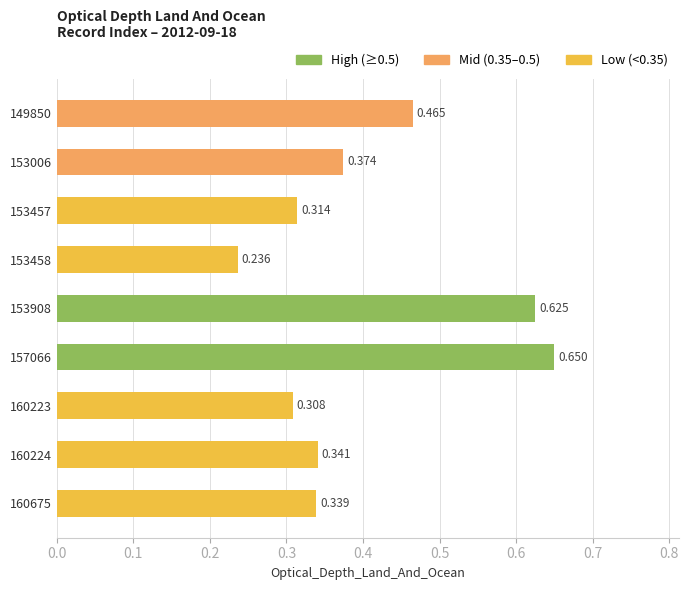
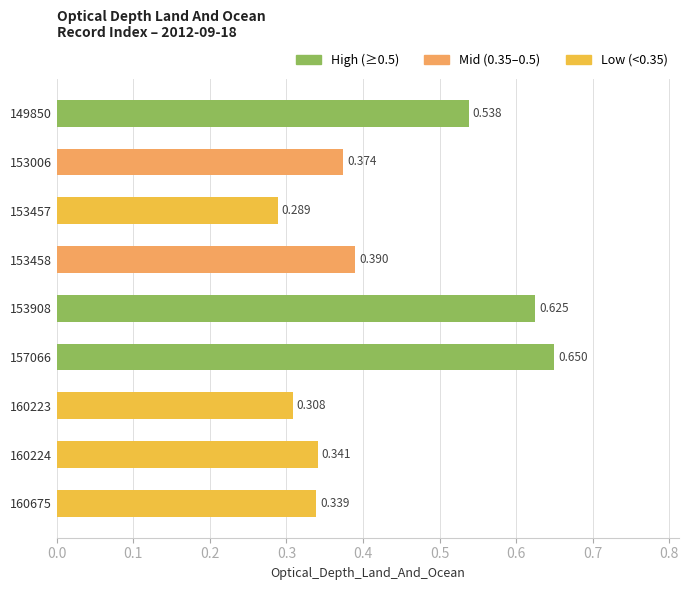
  {
-   "149850": 0.465,
+   "149850": 0.538,
    "153006": 0.374,
-   "153457": 0.314,
-   "153458": 0.236,
+   "153457": 0.289,
+   "153458": 0.390,
    "153908": 0.625,
    "157066": 0.650,
    "160223": 0.308,
    "160224": 0.341,
    "160675": 0.339
  }
